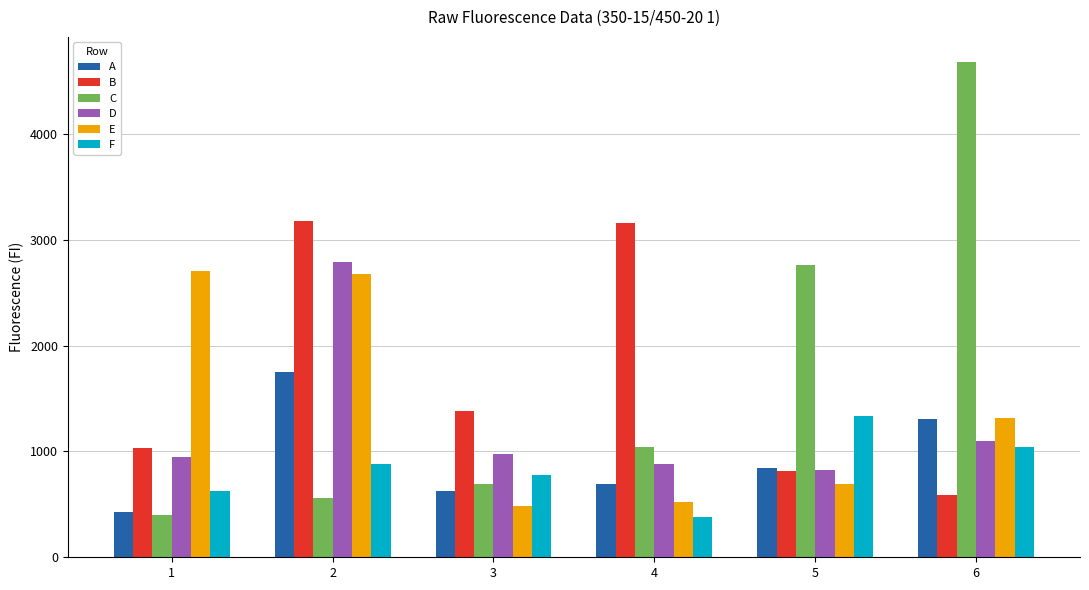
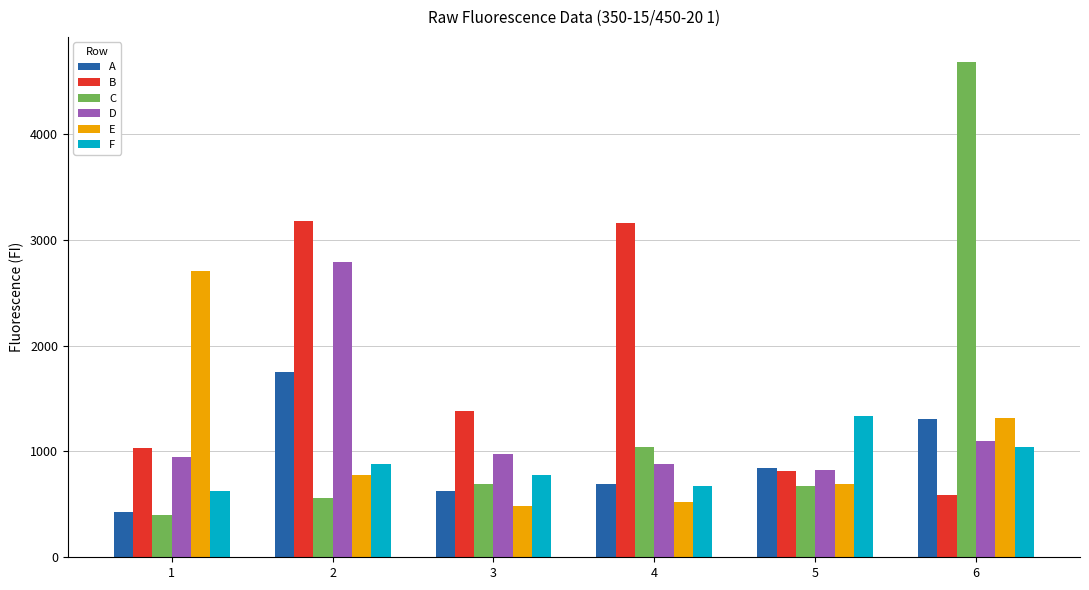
  {
    "A": {
      "1": 430,
      "2": 1760,
      "3": 620,
      "4": 690,
      "5": 850,
      "6": 1310
    },
    "B": {
      "1": 1030,
      "2": 3180,
      "3": 1380,
      "4": 3160,
      "5": 820,
      "6": 580
    },
    "C": {
      "1": 400,
      "2": 560,
      "3": 690,
      "4": 1040,
-     "5": 2760,
+     "5": 670,
      "6": 4680
    },
    "D": {
      "1": 950,
      "2": 2790,
      "3": 980,
      "4": 890,
      "5": 830,
      "6": 1100
    },
    "E": {
      "1": 2710,
-     "2": 2670,
+     "2": 770,
      "3": 480,
      "4": 530,
      "5": 700,
      "6": 1320
    },
    "F": {
      "1": 620,
      "2": 880,
      "3": 770,
-     "4": 380,
+     "4": 680,
      "5": 1330,
      "6": 1050
    }
  }
